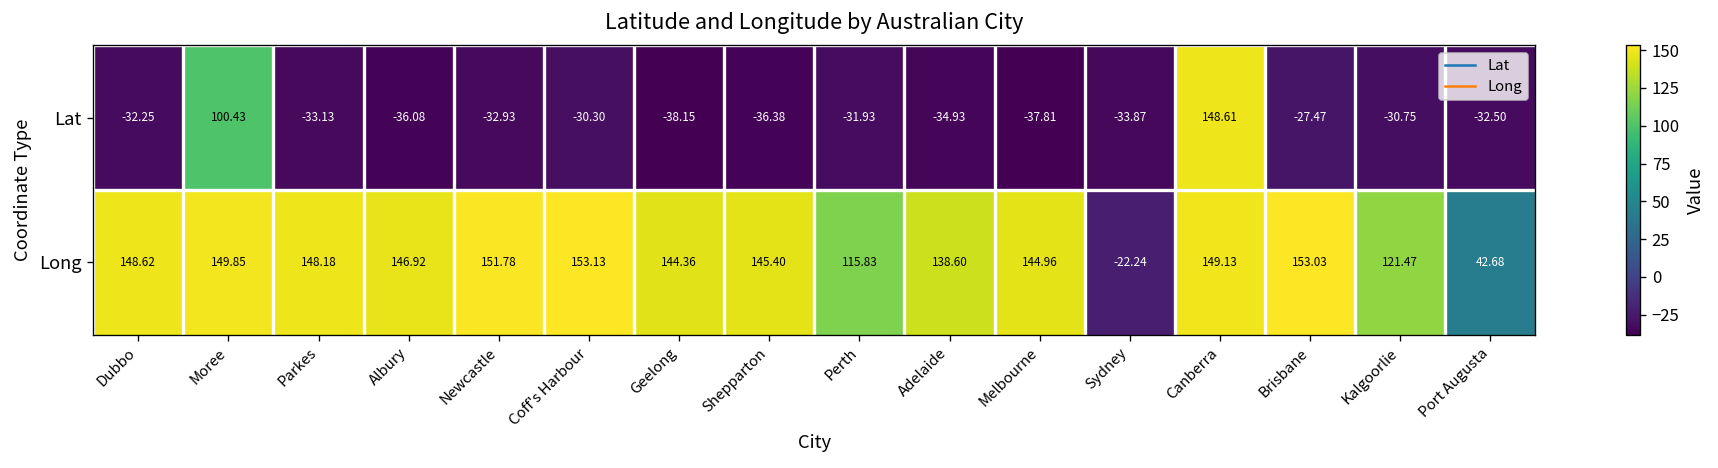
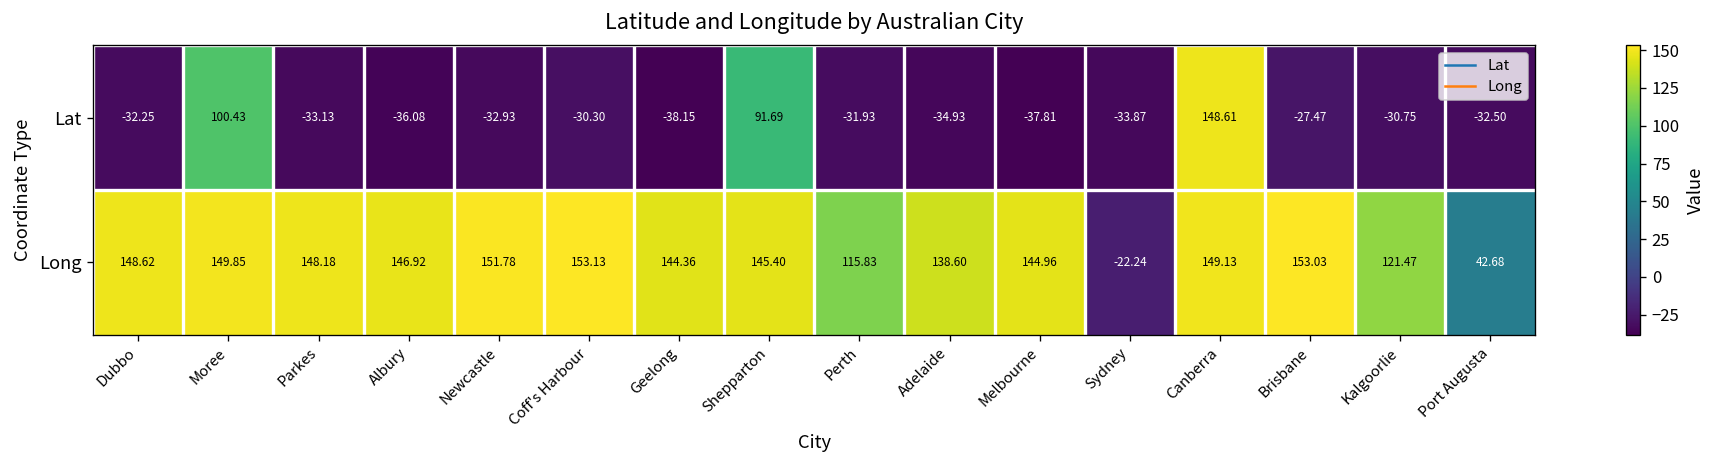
  {
    "Lat": {
      "Dubbo": -32.25,
      "Moree": 100.43,
      "Parkes": -33.13,
      "Albury": -36.08,
      "Newcastle": -32.93,
      "Coff's Harbour": -30.30,
      "Geelong": -38.15,
-     "Shepparton": -36.38,
+     "Shepparton": 91.69,
      "Perth": -31.93,
      "Adelaide": -34.93,
      "Melbourne": -37.81,
      "Sydney": -33.87,
      "Canberra": 148.61,
      "Brisbane": -27.47,
      "Kalgoorlie": -30.75,
      "Port Augusta": -32.50
    },
    "Long": {
      "Dubbo": 148.62,
      "Moree": 149.85,
      "Parkes": 148.18,
      "Albury": 146.92,
      "Newcastle": 151.78,
      "Coff's Harbour": 153.13,
      "Geelong": 144.36,
      "Shepparton": 145.40,
      "Perth": 115.83,
      "Adelaide": 138.60,
      "Melbourne": 144.96,
      "Sydney": -22.24,
      "Canberra": 149.13,
      "Brisbane": 153.03,
      "Kalgoorlie": 121.47,
      "Port Augusta": 42.68
    }
  }
